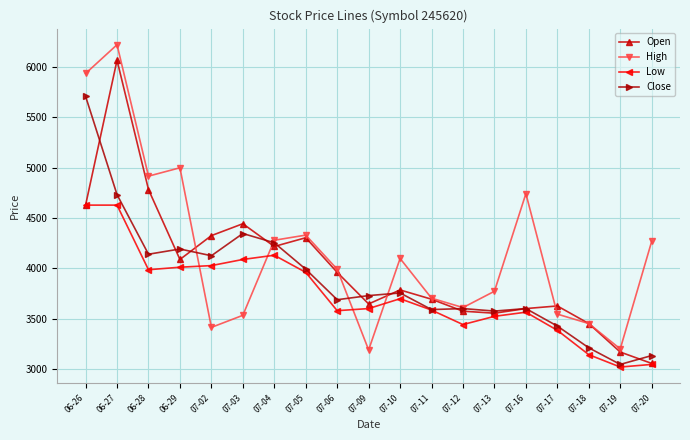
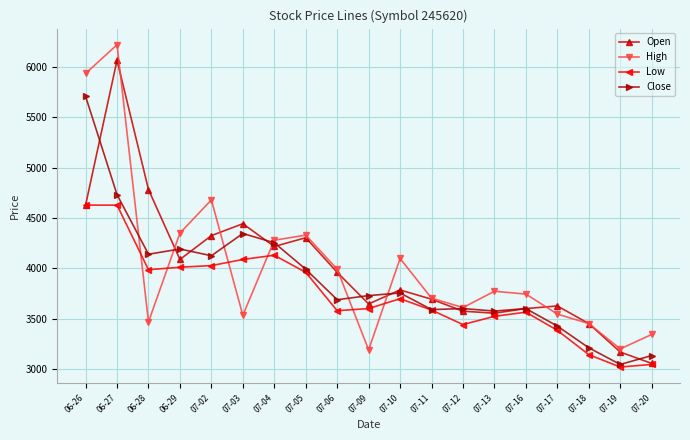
  {
    "High": {
      "06-26": 5940,
      "06-27": 6220,
-     "06-28": 4920,
-     "06-29": 5000,
-     "07-02": 3410,
+     "06-28": 3470,
+     "06-29": 4350,
+     "07-02": 4680,
      "07-03": 3530,
      "07-04": 4280,
      "07-05": 4330,
      "07-06": 3990,
      "07-09": 3190,
      "07-10": 4100,
      "07-13": 3770,
-     "07-16": 4740,
+     "07-16": 3740,
      "07-17": 3540,
      "07-19": 3200,
-     "07-20": 4270
+     "07-20": 3340
    }
  }
